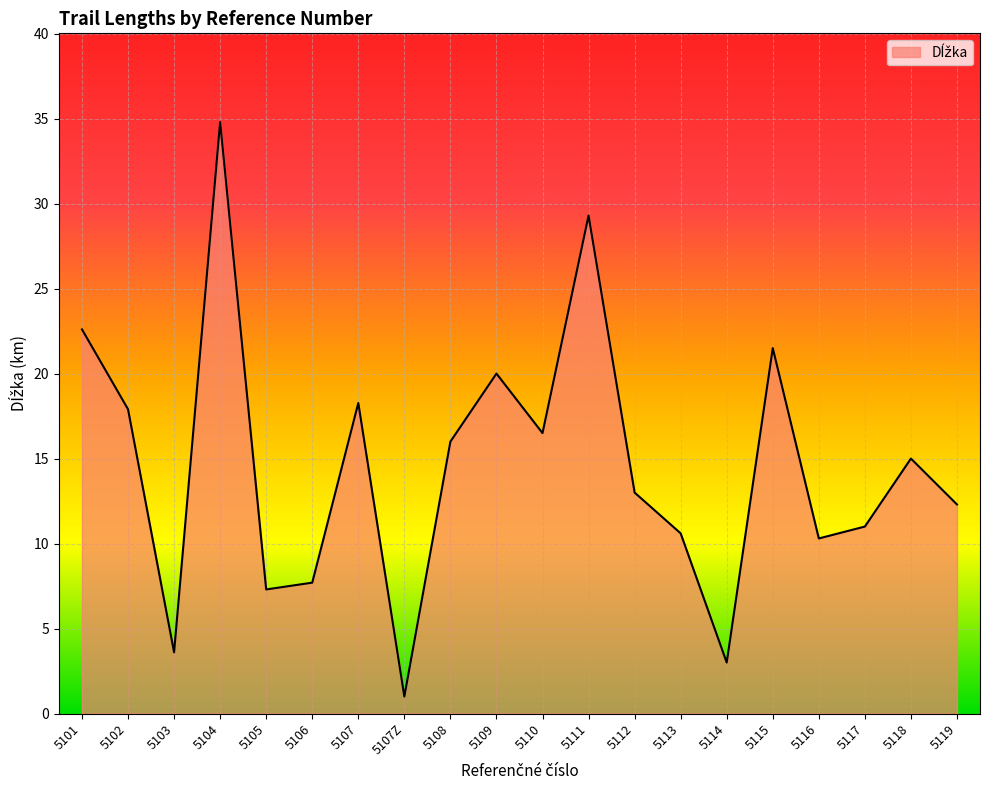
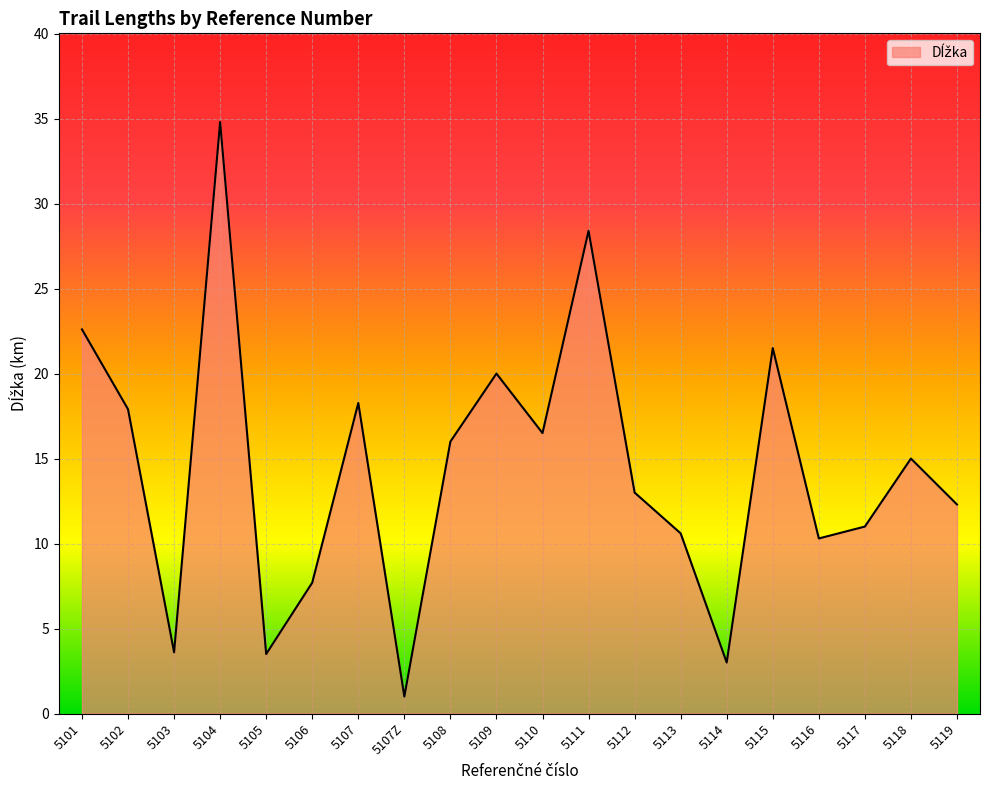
  {
    "5101": 22.6,
    "5102": 17.9,
    "5103": 3.6,
    "5104": 34.8,
-   "5105": 7.3,
+   "5105": 3.5,
    "5106": 7.7,
    "5107": 18.3,
    "5107Z": 1.0,
    "5108": 16.0,
    "5109": 20.0,
    "5110": 16.5,
-   "5111": 29.3,
+   "5111": 28.4,
    "5112": 13.0,
    "5113": 10.6,
    "5114": 3.0,
    "5115": 21.5,
    "5116": 10.3,
    "5117": 11.0,
    "5118": 15.0,
    "5119": 12.3
  }
